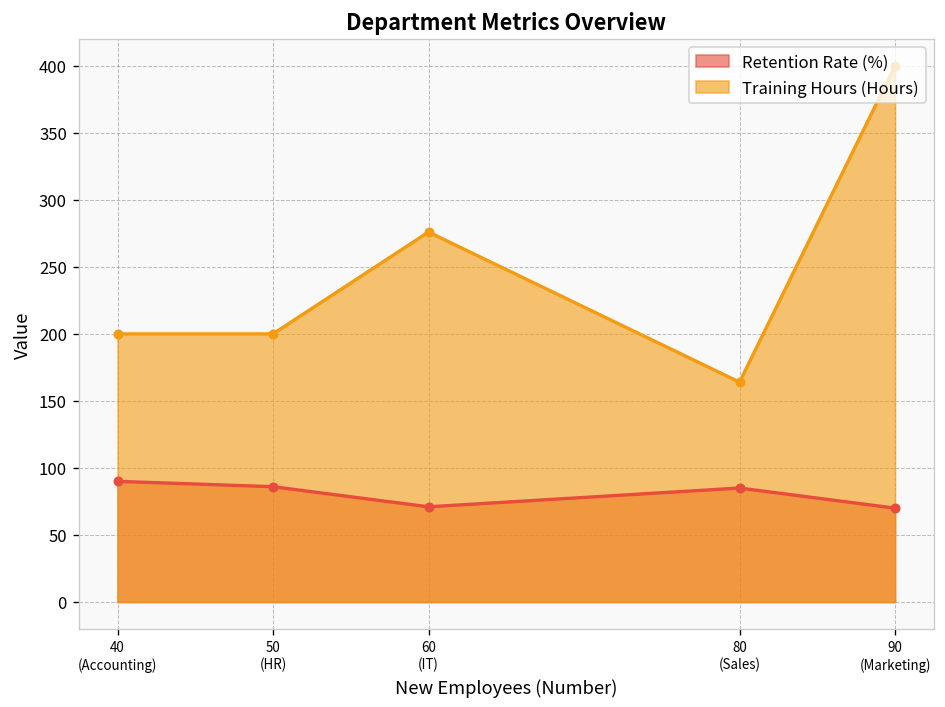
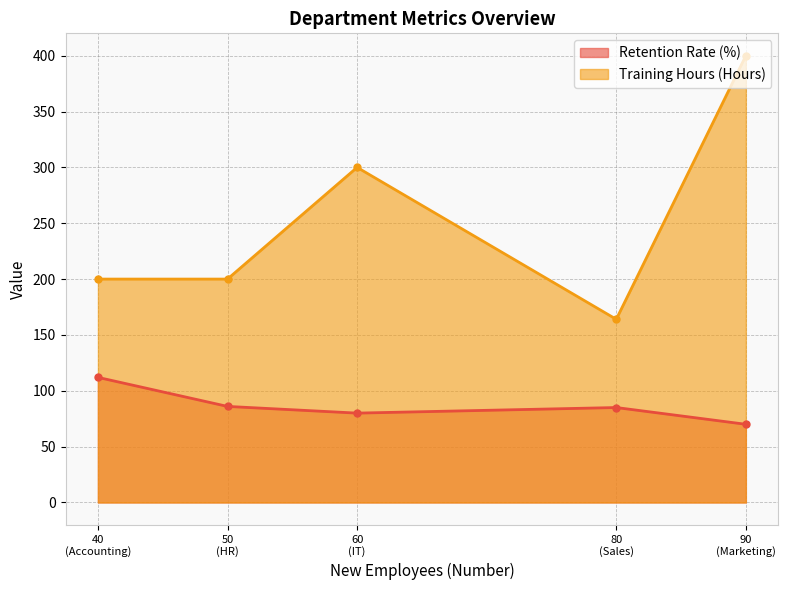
  {
    "Retention Rate (%)": {
-     "40 (Accounting)": 90,
+     "40 (Accounting)": 112,
      "50 (HR)": 86,
-     "60 (IT)": 71,
+     "60 (IT)": 80,
      "80 (Sales)": 85,
      "90 (Marketing)": 70
    },
    "Training Hours (Hours)": {
      "40 (Accounting)": 200,
      "50 (HR)": 200,
-     "60 (IT)": 276,
+     "60 (IT)": 300,
      "80 (Sales)": 164
    }
  }
